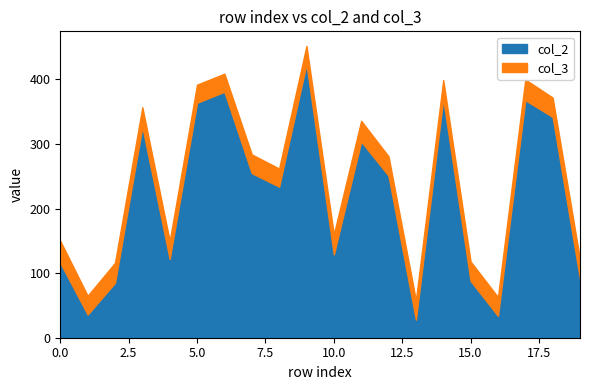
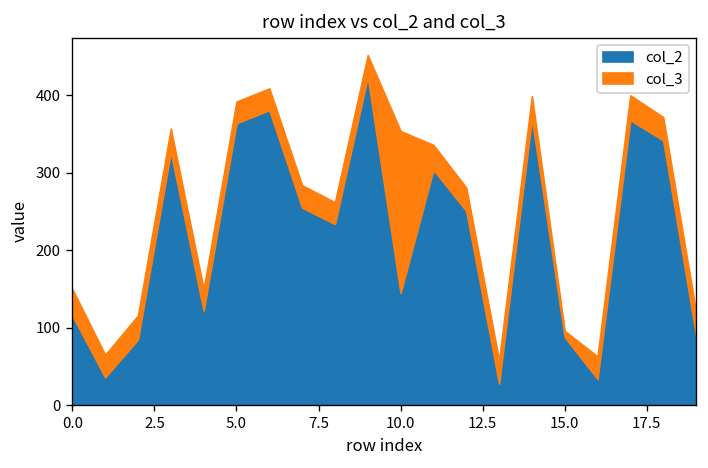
  {
    "col_2": {
      "0.0": 120,
      "5.0": 360,
-     "10.0": 130,
+     "10.0": 150,
      "15.0": 90
    },
    "col_3": {
      "0.0": 30,
      "5.0": 30,
-     "10.0": 30,
-     "15.0": 30
+     "10.0": 210,
+     "15.0": 10
    }
  }
